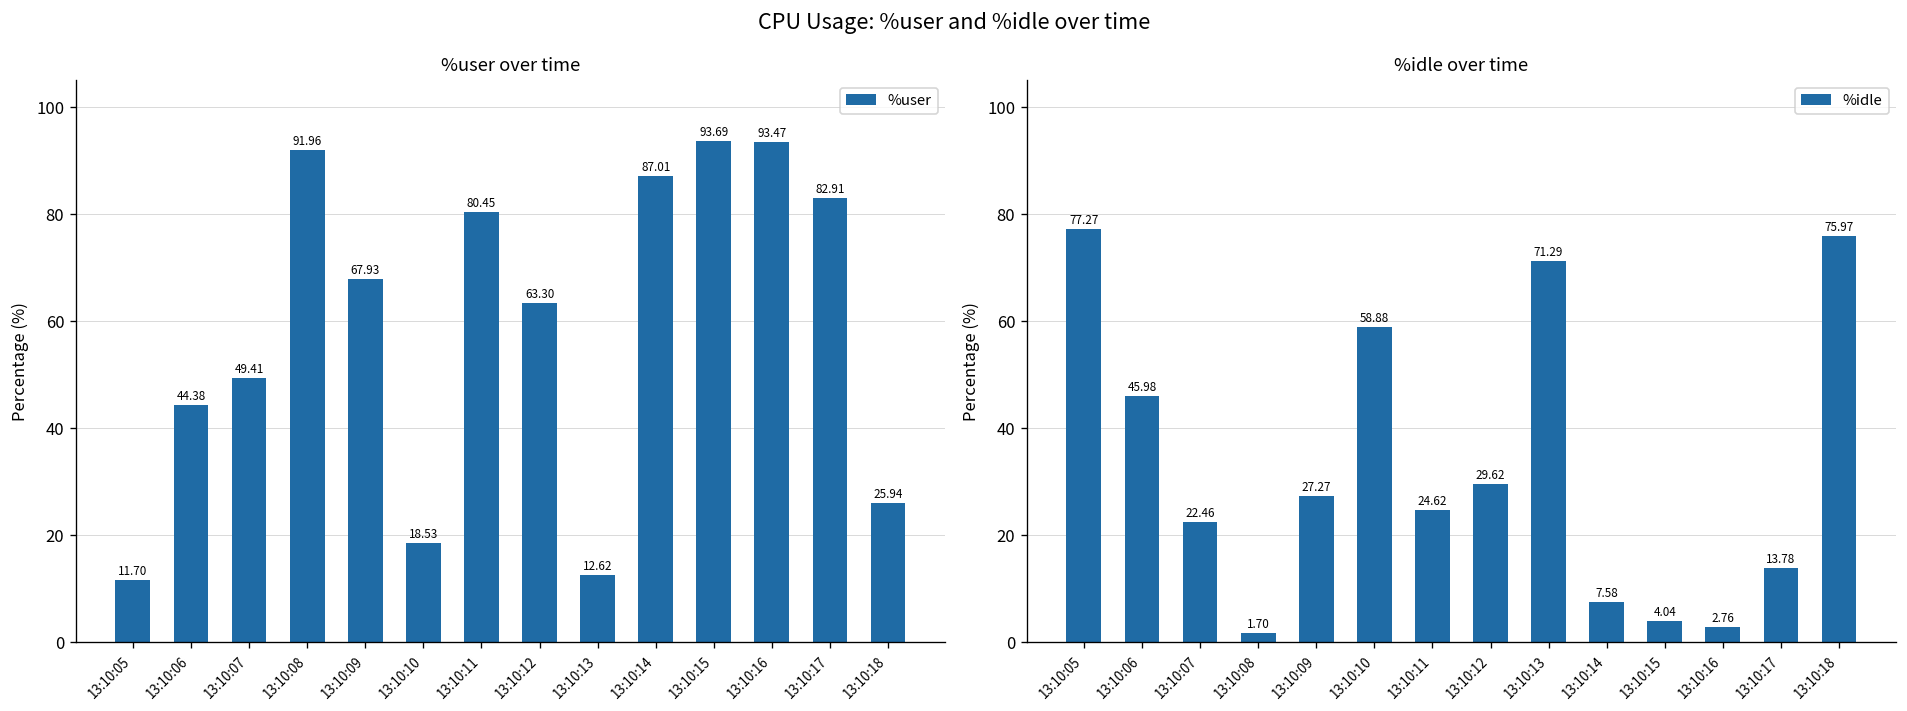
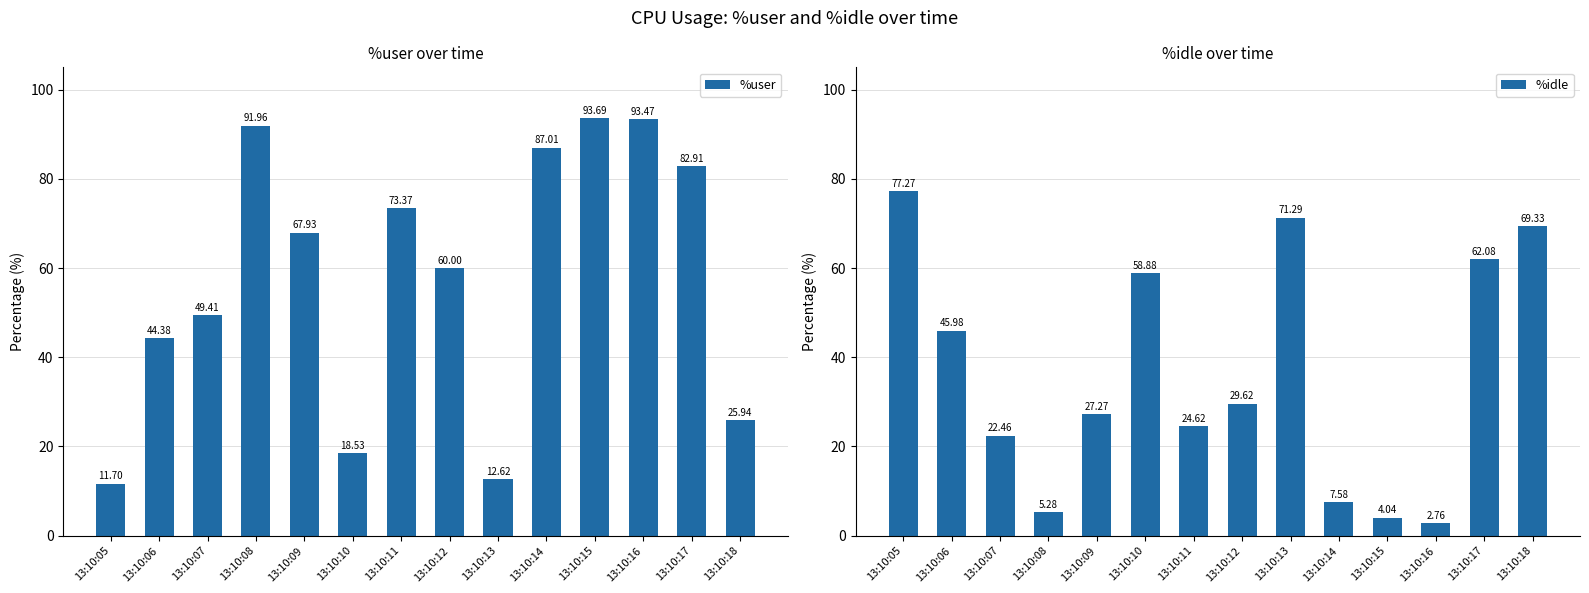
  {
    "%user over time": {
      "13:10:05": 11.70,
      "13:10:06": 44.38,
      "13:10:07": 49.41,
      "13:10:08": 91.96,
      "13:10:09": 67.93,
      "13:10:10": 18.53,
-     "13:10:11": 80.45,
-     "13:10:12": 63.30,
+     "13:10:11": 73.37,
+     "13:10:12": 60.00,
      "13:10:13": 12.62,
      "13:10:14": 87.01,
      "13:10:15": 93.69,
      "13:10:16": 93.47,
      "13:10:17": 82.91,
      "13:10:18": 25.94
    },
    "%idle over time": {
      "13:10:05": 77.27,
      "13:10:06": 45.98,
      "13:10:07": 22.46,
-     "13:10:08": 1.70,
+     "13:10:08": 5.28,
      "13:10:09": 27.27,
      "13:10:10": 58.88,
      "13:10:11": 24.62,
      "13:10:12": 29.62,
      "13:10:13": 71.29,
      "13:10:14": 7.58,
      "13:10:15": 4.04,
      "13:10:16": 2.76,
-     "13:10:17": 13.78,
-     "13:10:18": 75.97
+     "13:10:17": 62.08,
+     "13:10:18": 69.33
    }
  }
